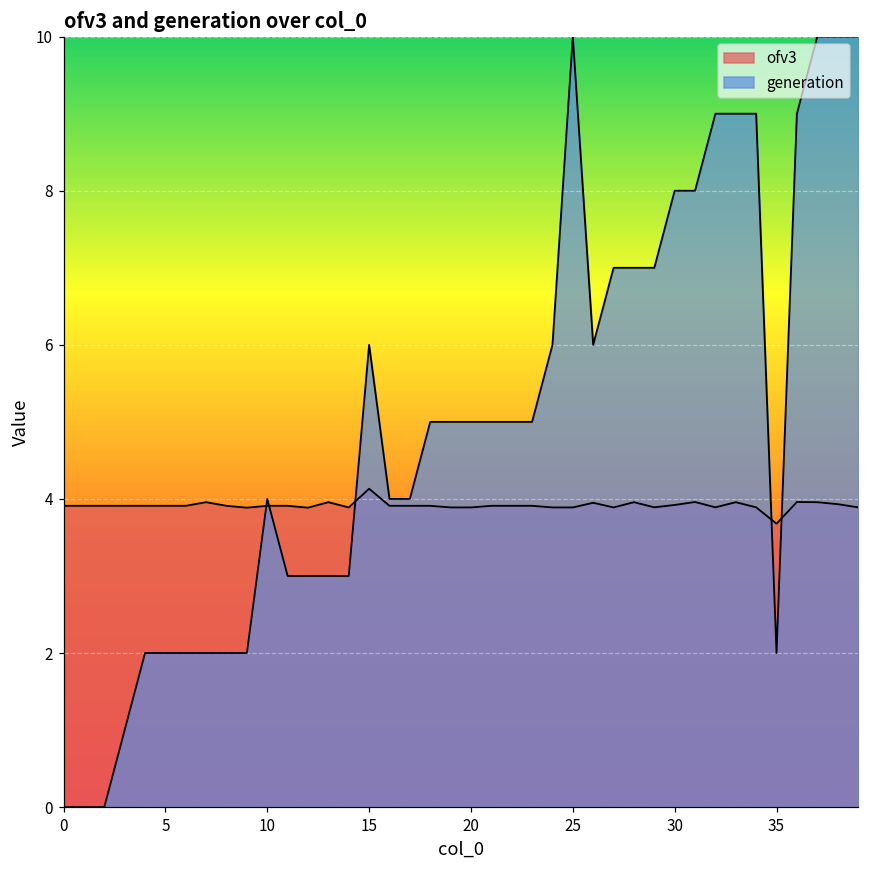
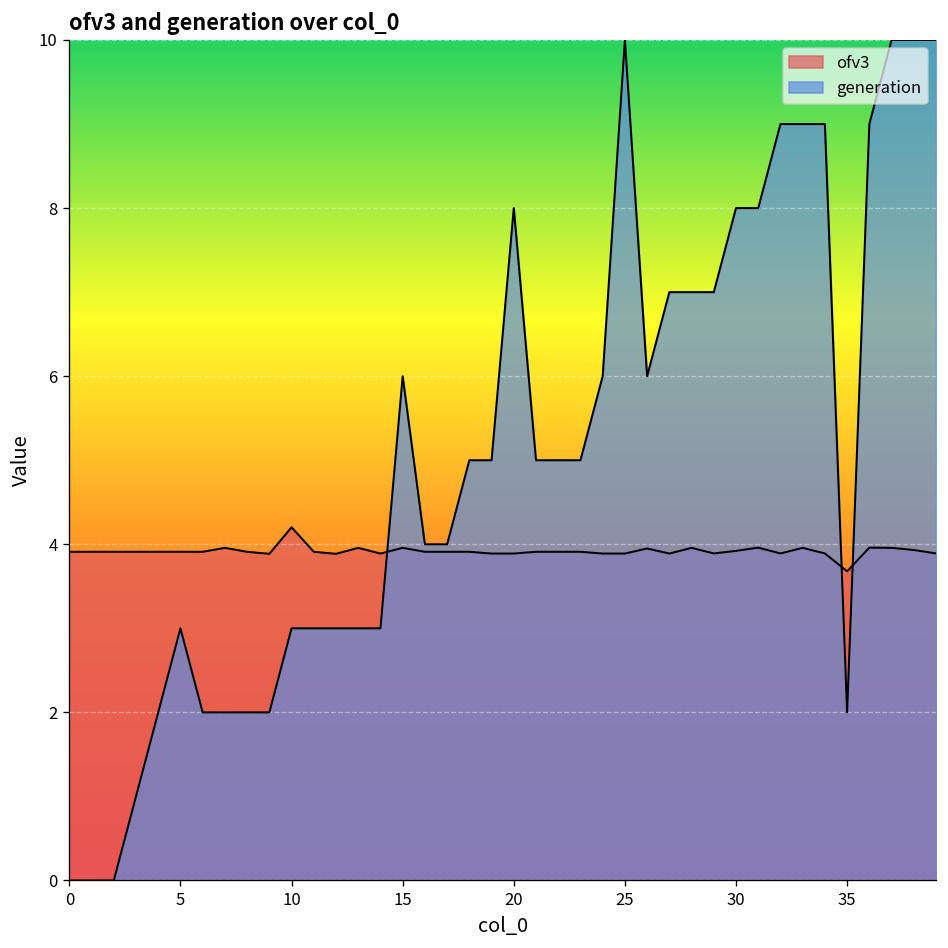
  {
    "ofv3": {
      "0": 3.9,
      "5": 3.9,
-     "10": 3.9,
-     "15": 4.1,
+     "10": 4.2,
+     "15": 4.0,
      "20": 3.9,
      "25": 3.9,
      "30": 3.9,
      "35": 3.7
    },
    "generation": {
      "0": 0,
-     "5": 2,
-     "10": 4,
+     "5": 3,
+     "10": 3,
      "15": 6,
-     "20": 5,
+     "20": 8,
      "25": 10,
      "30": 8,
      "35": 2
    }
  }
